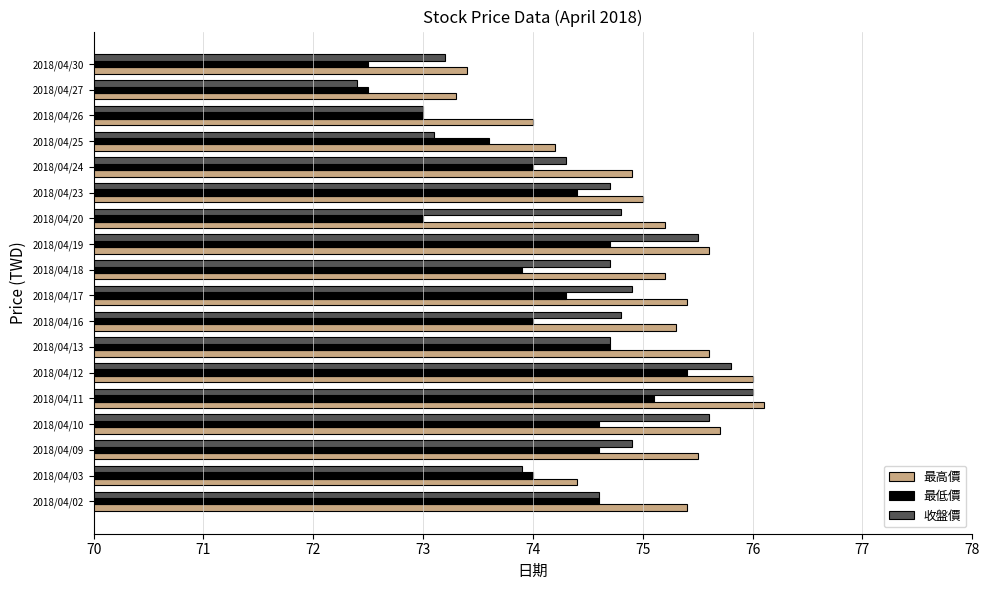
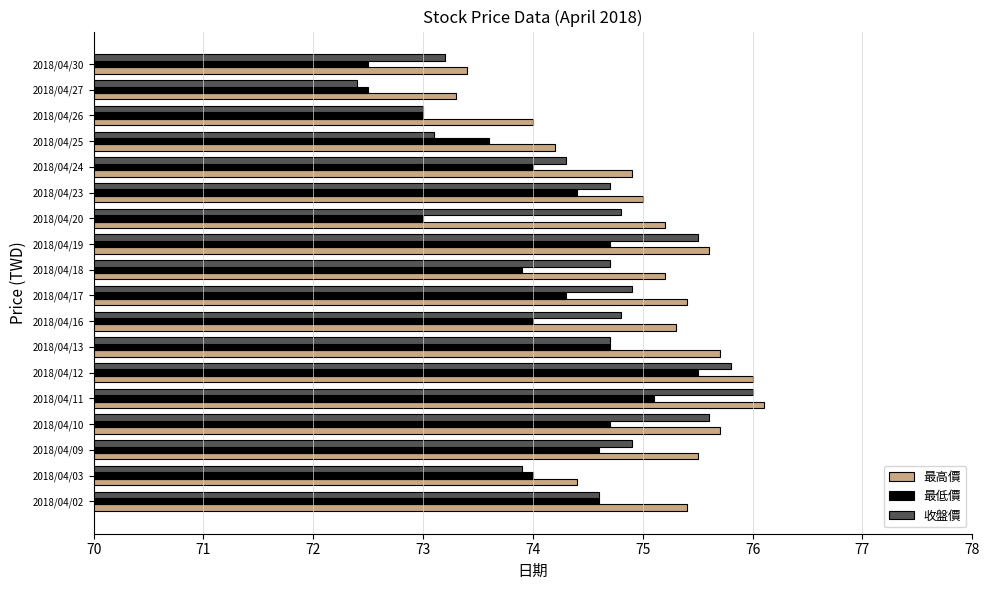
  {
    "最高價": {
      "2018/04/30": 73.4,
      "2018/04/27": 73.3,
      "2018/04/26": 74.0,
      "2018/04/25": 74.2,
      "2018/04/24": 74.9,
      "2018/04/23": 75.0,
      "2018/04/20": 75.2,
      "2018/04/19": 75.6,
      "2018/04/18": 75.2,
      "2018/04/17": 75.4,
      "2018/04/16": 75.3,
-     "2018/04/13": 75.6,
+     "2018/04/13": 75.7,
      "2018/04/12": 76.0,
      "2018/04/11": 76.1,
      "2018/04/10": 75.7,
      "2018/04/09": 75.5,
      "2018/04/03": 74.4,
      "2018/04/02": 75.4
    },
    "最低價": {
      "2018/04/30": 72.5,
      "2018/04/27": 72.5,
      "2018/04/26": 73.0,
      "2018/04/25": 73.6,
      "2018/04/24": 74.0,
      "2018/04/23": 74.4,
      "2018/04/20": 73.0,
      "2018/04/19": 74.7,
      "2018/04/18": 73.9,
      "2018/04/17": 74.3,
      "2018/04/16": 74.0,
      "2018/04/13": 74.7,
-     "2018/04/12": 75.4,
+     "2018/04/12": 75.5,
      "2018/04/11": 75.1,
-     "2018/04/10": 74.6,
+     "2018/04/10": 74.7,
      "2018/04/09": 74.6,
      "2018/04/03": 74.0,
      "2018/04/02": 74.6
    },
    "收盤價": {
      "2018/04/30": 73.2,
      "2018/04/27": 72.4,
      "2018/04/26": 73.0,
      "2018/04/25": 73.1,
      "2018/04/24": 74.3,
      "2018/04/23": 74.7,
      "2018/04/20": 74.8,
      "2018/04/19": 75.5,
      "2018/04/18": 74.7,
      "2018/04/17": 74.9,
      "2018/04/16": 74.8,
      "2018/04/13": 74.7,
      "2018/04/12": 75.8,
      "2018/04/11": 76.0,
      "2018/04/10": 75.6,
      "2018/04/09": 74.9,
      "2018/04/03": 73.9,
      "2018/04/02": 74.6
    }
  }
